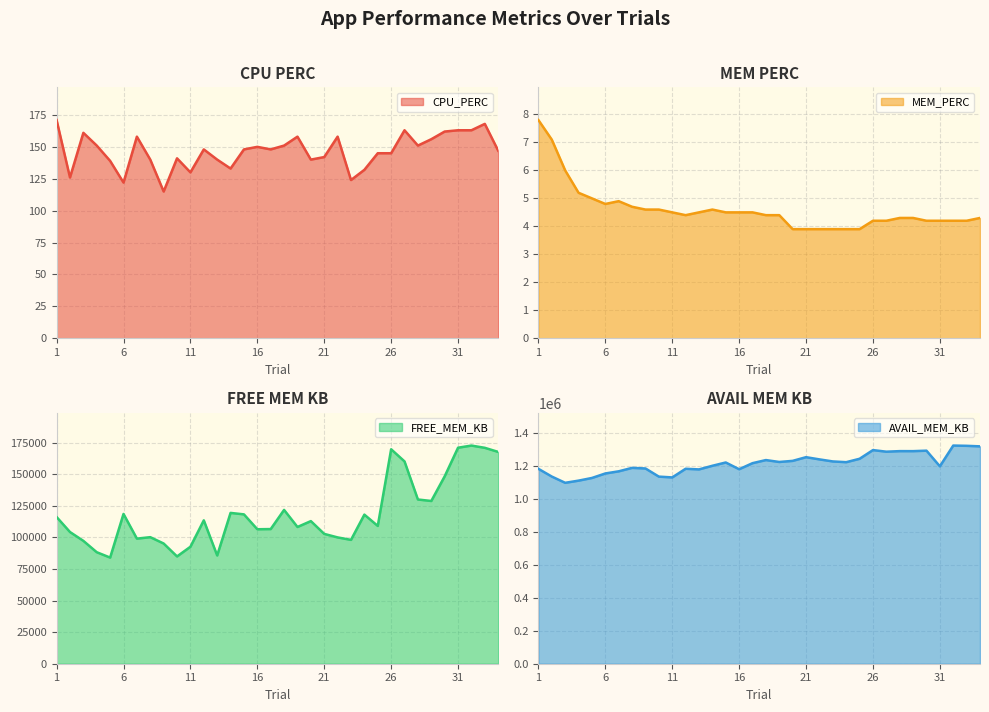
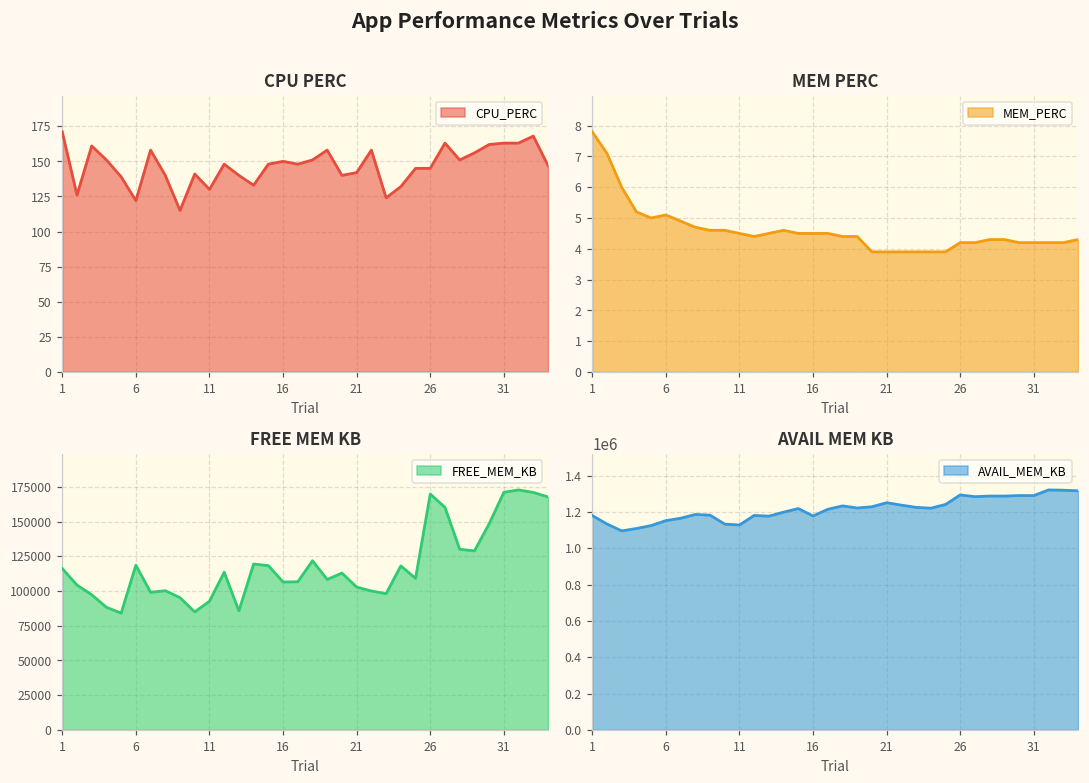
  {
    "CPU PERC": {
      "1": 171,
      "6": 122,
      "11": 130,
      "16": 150,
      "21": 142,
      "26": 145,
      "31": 163
    },
    "MEM PERC": {
      "1": 7.8,
-     "6": 4.8,
+     "6": 5.1,
      "11": 4.5,
      "16": 4.5,
      "21": 3.9,
      "26": 4.2,
      "31": 4.2
    },
    "FREE MEM KB": {
      "1": 116000,
      "6": 119000,
      "11": 93000,
      "16": 107000,
      "21": 103000,
      "26": 170000,
      "31": 171000
    },
    "AVAIL MEM KB": {
      "1": 1180000,
      "6": 1150000,
      "11": 1130000,
      "16": 1180000,
      "21": 1250000,
      "26": 1290000,
-     "31": 1200000
+     "31": 1290000
    }
  }
